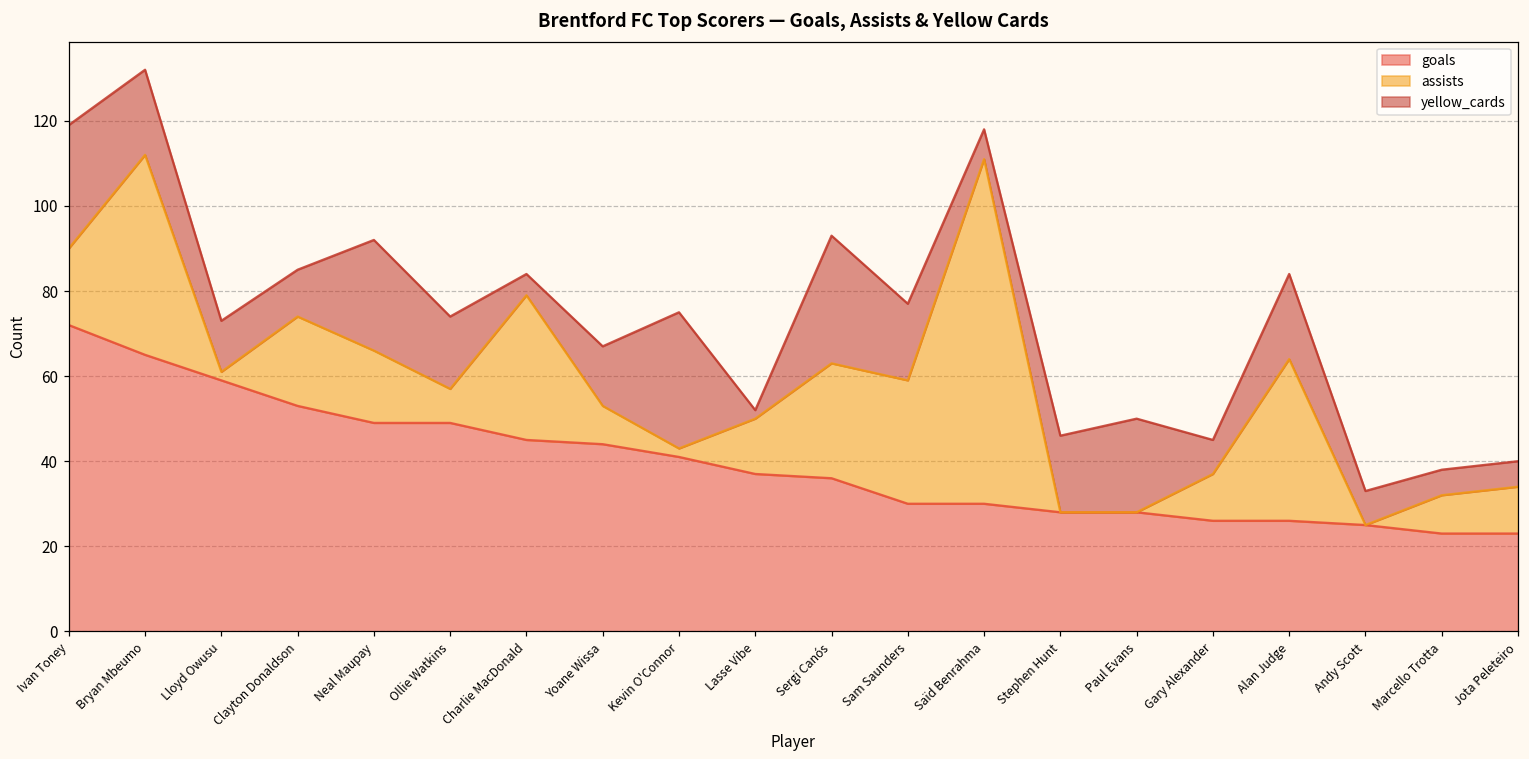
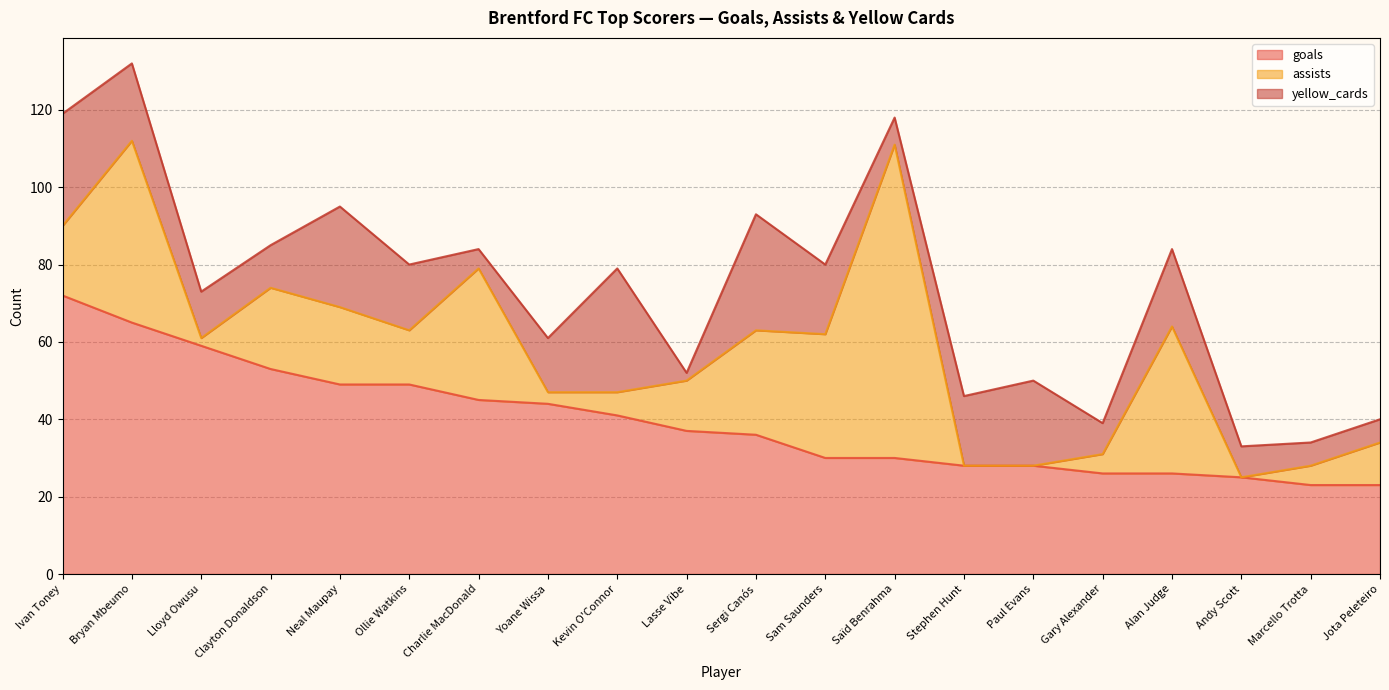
  {
    "assists": {
      "Ivan Toney": 18,
      "Bryan Mbeumo": 47,
      "Lloyd Owusu": 2,
      "Clayton Donaldson": 21,
-     "Neal Maupay": 17,
-     "Ollie Watkins": 8,
+     "Neal Maupay": 20,
+     "Ollie Watkins": 14,
      "Charlie MacDonald": 34,
-     "Yoane Wissa": 9,
-     "Kevin O'Connor": 2,
+     "Yoane Wissa": 3,
+     "Kevin O'Connor": 6,
      "Lasse Vibe": 13,
      "Sergi Canós": 27,
-     "Sam Saunders": 29,
+     "Sam Saunders": 32,
      "Saïd Benrahma": 81,
-     "Gary Alexander": 11,
+     "Gary Alexander": 5,
      "Alan Judge": 38,
-     "Marcello Trotta": 9,
+     "Marcello Trotta": 5,
      "Jota Peleteiro": 11
    }
  }
